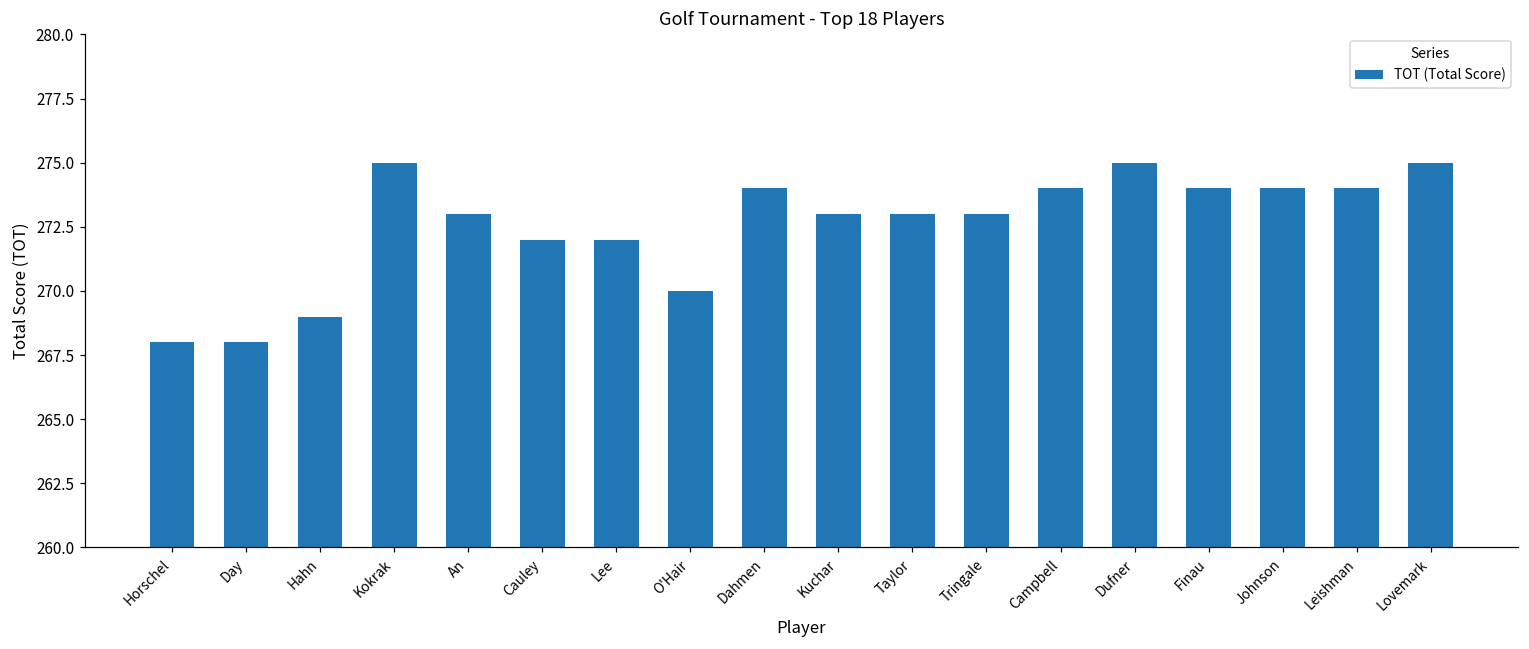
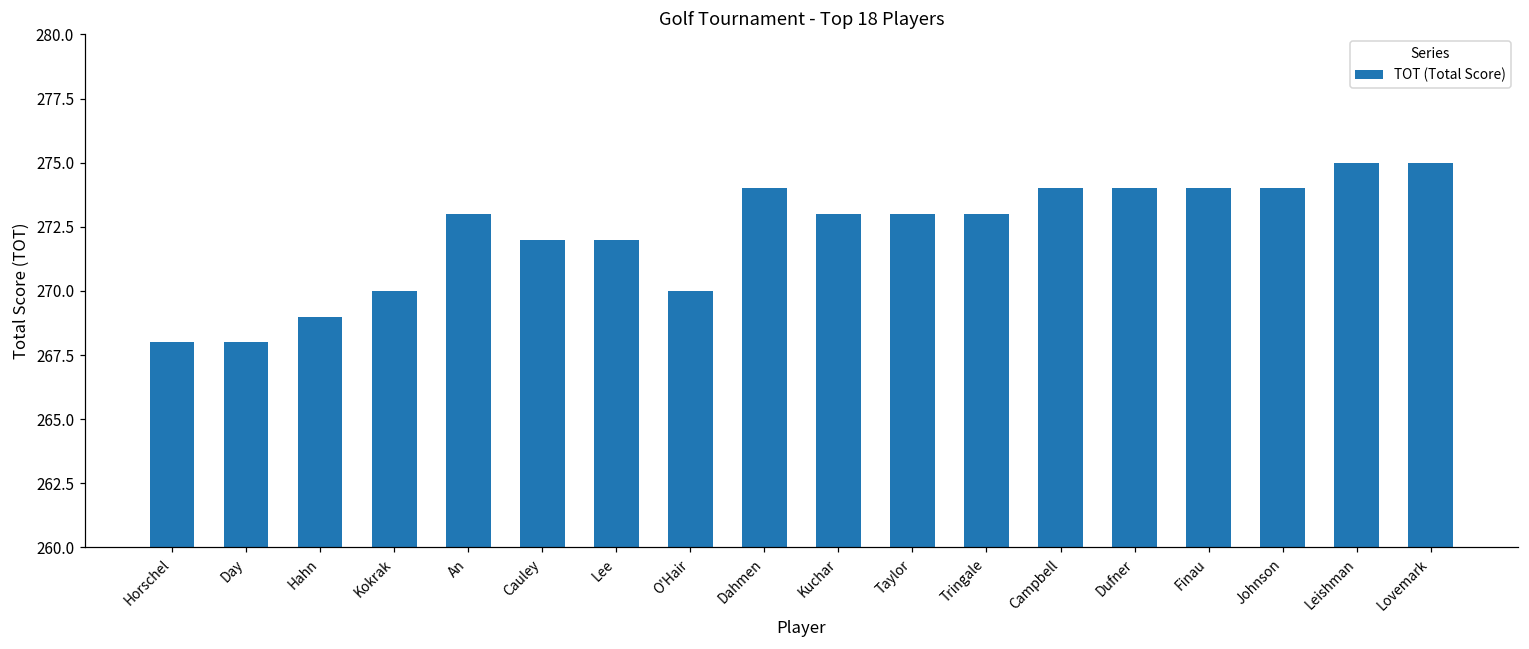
  {
    "Horschel": 268,
    "Day": 268,
    "Hahn": 269,
-   "Kokrak": 275,
+   "Kokrak": 270,
    "An": 273,
    "Cauley": 272,
    "Lee": 272,
    "O'Hair": 270,
    "Dahmen": 274,
    "Kuchar": 273,
    "Taylor": 273,
    "Tringale": 273,
    "Campbell": 274,
-   "Dufner": 275,
+   "Dufner": 274,
    "Finau": 274,
    "Johnson": 274,
-   "Leishman": 274,
+   "Leishman": 275,
    "Lovemark": 275
  }
